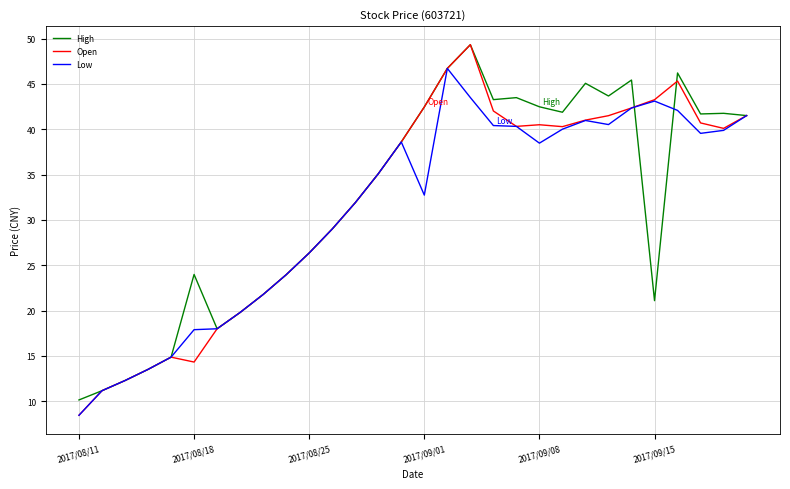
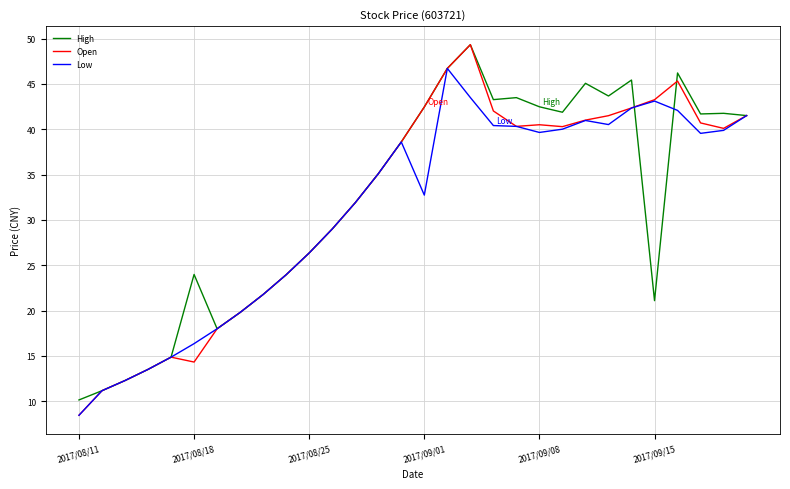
  {
    "High": {
      "2017/08/11": 10,
      "2017/08/18": 24,
      "2017/09/08": 42,
      "2017/09/15": 21
    },
    "Open": {
      "2017/08/18": 14,
      "2017/09/08": 41
    },
    "Low": {
-     "2017/08/18": 18,
+     "2017/08/18": 16,
      "2017/09/01": 33,
-     "2017/09/08": 38
+     "2017/09/08": 40
    }
  }
